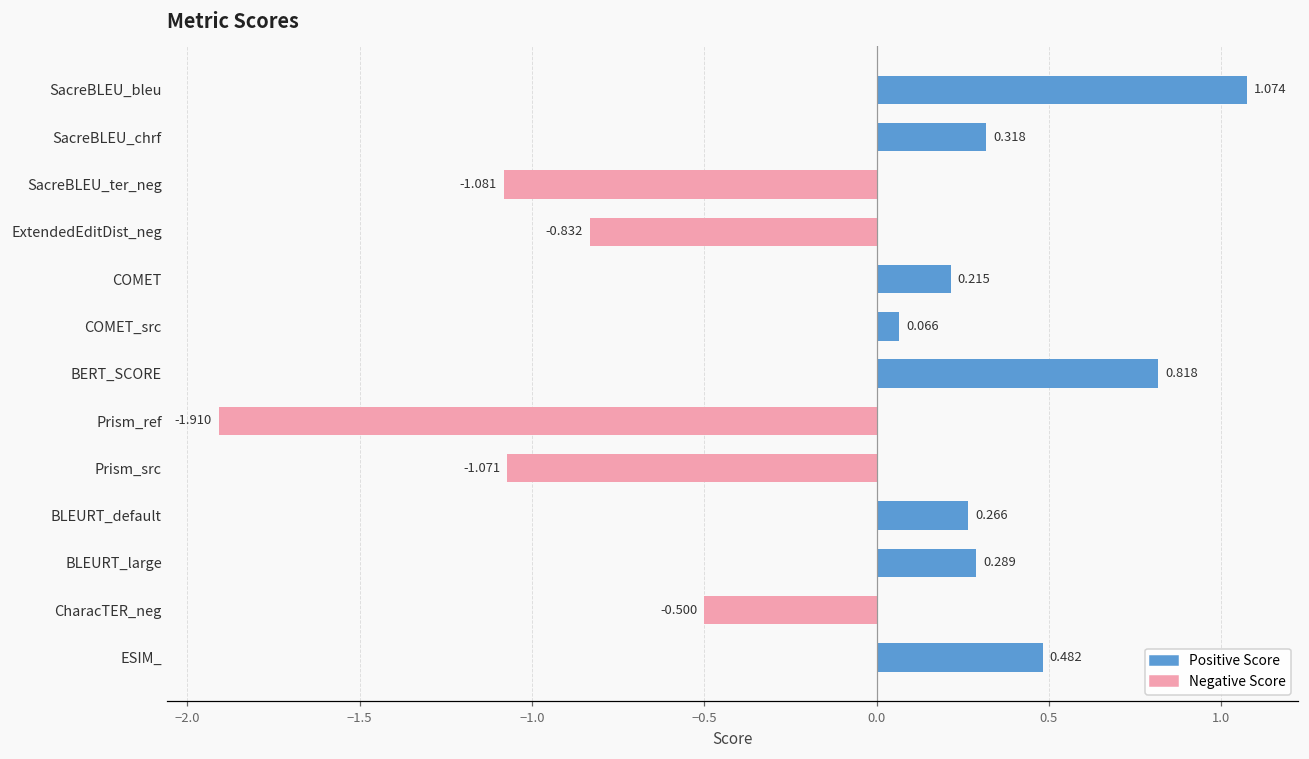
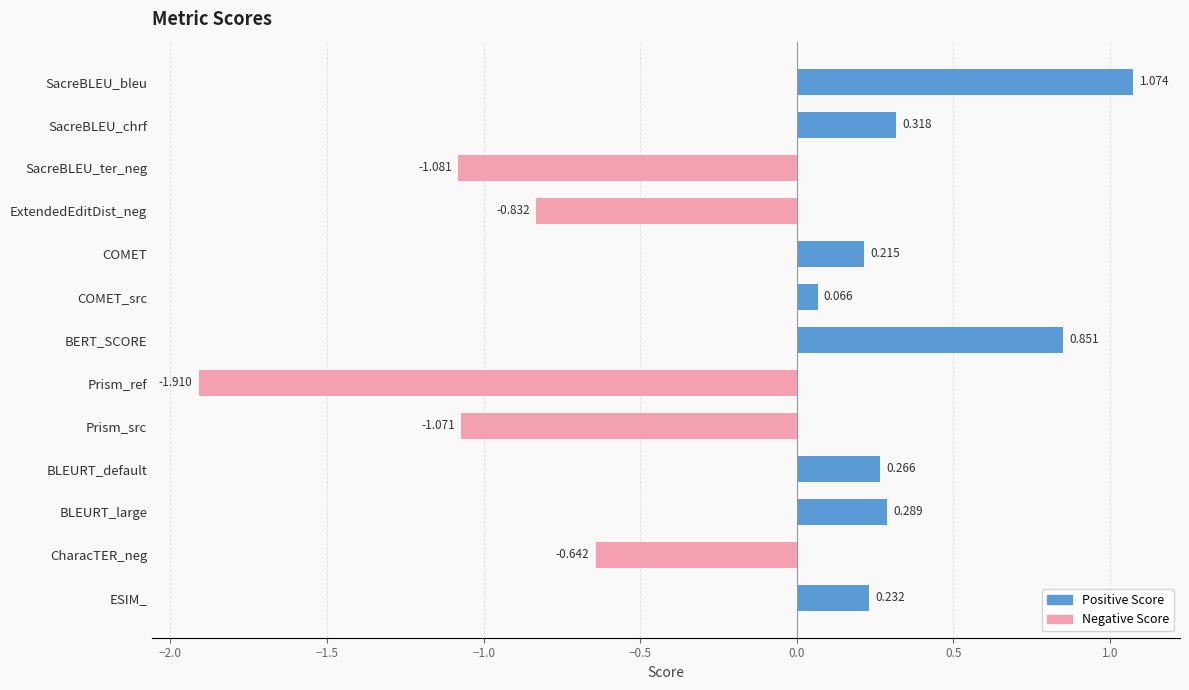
  {
    "SacreBLEU_bleu": 1.074,
    "SacreBLEU_chrf": 0.318,
    "SacreBLEU_ter_neg": -1.081,
    "ExtendedEditDist_neg": -0.832,
    "COMET": 0.215,
    "COMET_src": 0.066,
-   "BERT_SCORE": 0.818,
+   "BERT_SCORE": 0.851,
    "Prism_ref": -1.910,
    "Prism_src": -1.071,
    "BLEURT_default": 0.266,
    "BLEURT_large": 0.289,
-   "CharacTER_neg": -0.500,
-   "ESIM_": 0.482
+   "CharacTER_neg": -0.642,
+   "ESIM_": 0.232
  }
